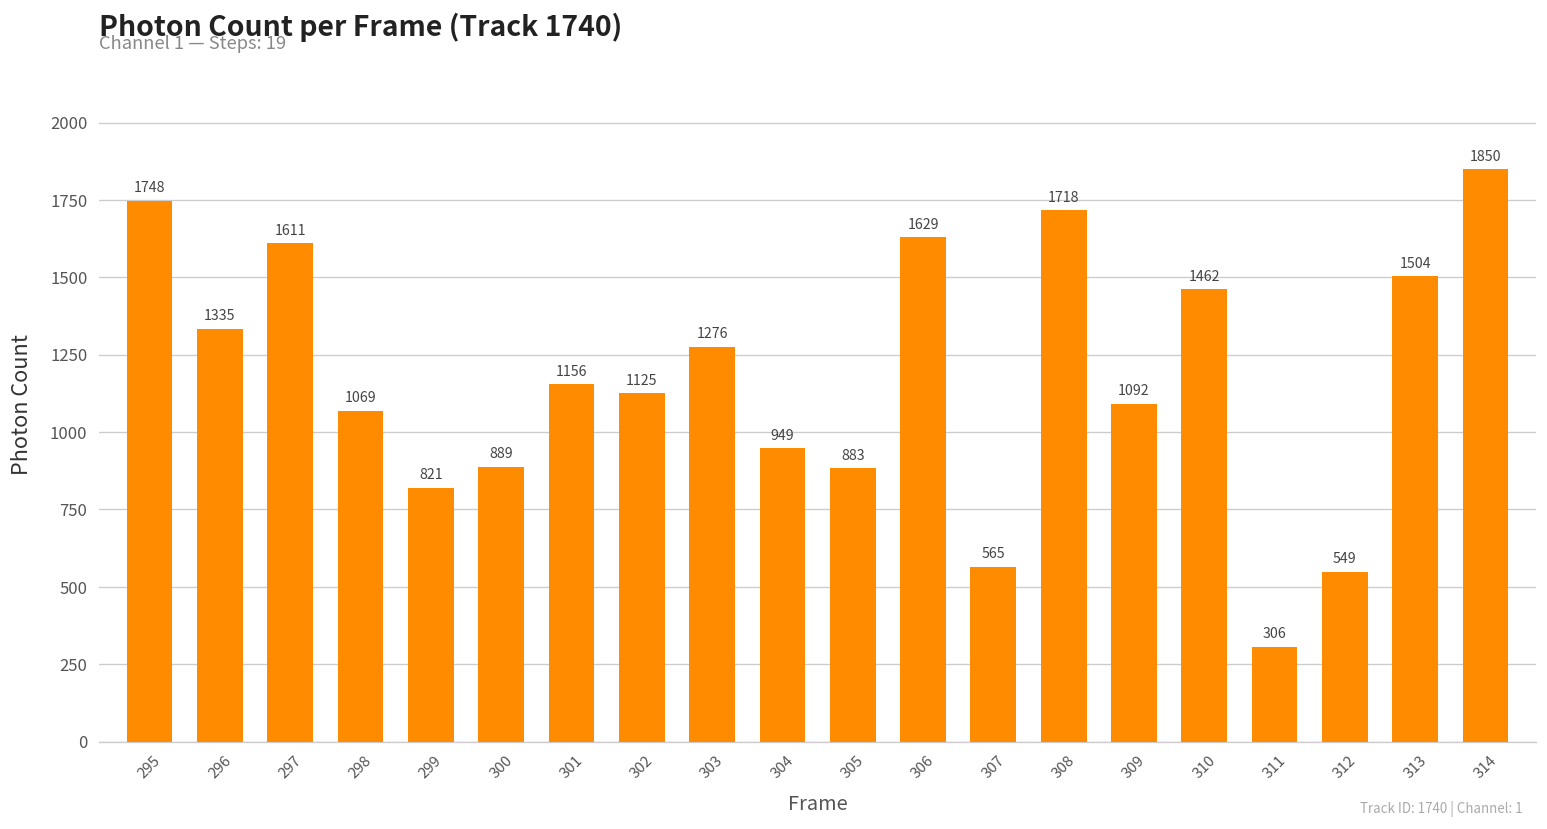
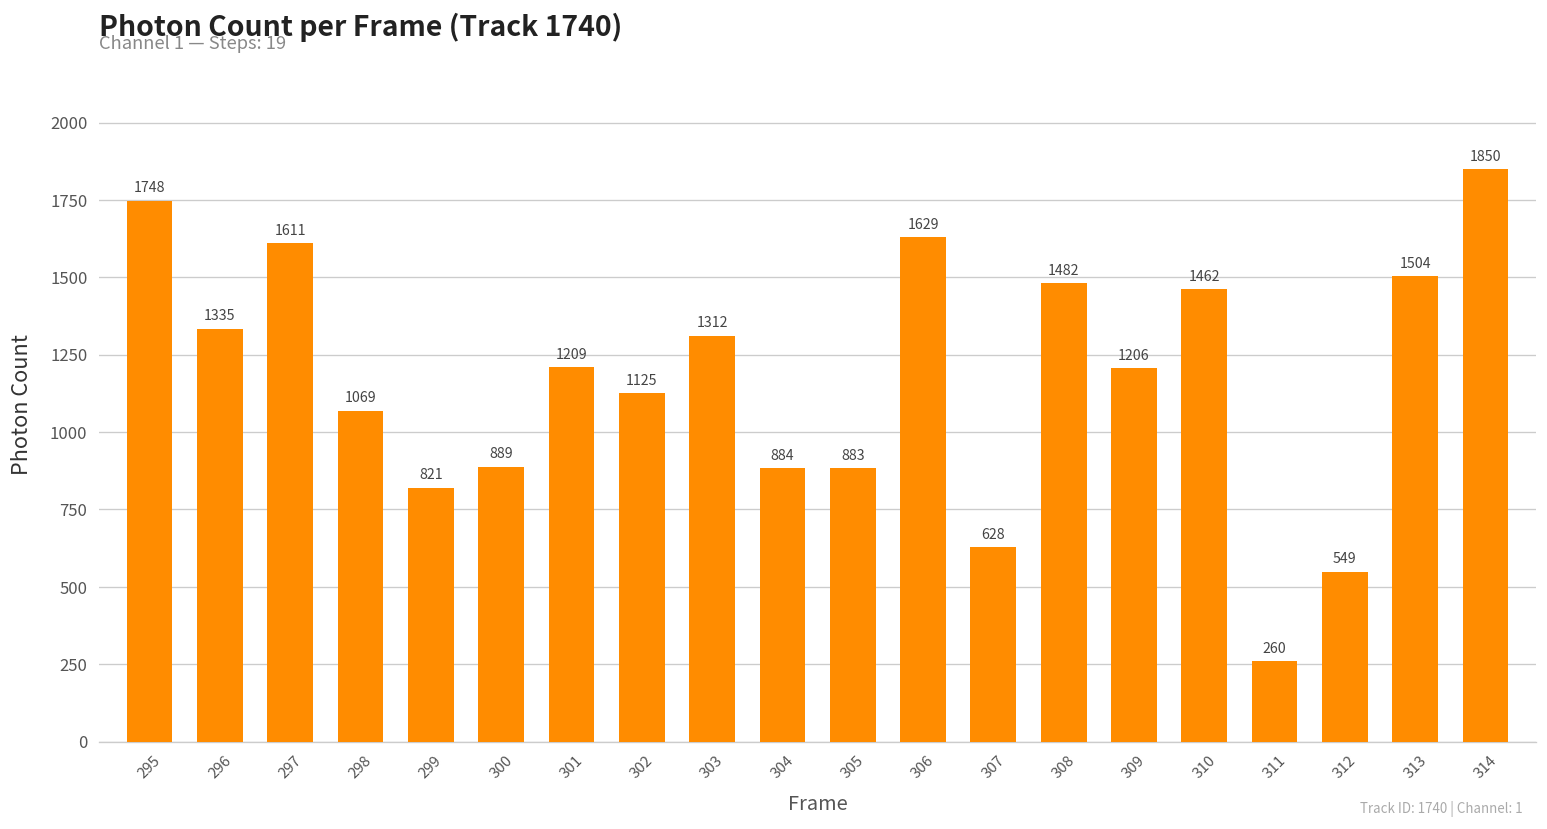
  {
    "295": 1748,
    "296": 1335,
    "297": 1611,
    "298": 1069,
    "299": 821,
    "300": 889,
-   "301": 1156,
+   "301": 1209,
    "302": 1125,
-   "303": 1276,
-   "304": 949,
+   "303": 1312,
+   "304": 884,
    "305": 883,
    "306": 1629,
-   "307": 565,
-   "308": 1718,
-   "309": 1092,
+   "307": 628,
+   "308": 1482,
+   "309": 1206,
    "310": 1462,
-   "311": 306,
+   "311": 260,
    "312": 549,
    "313": 1504,
    "314": 1850
  }
